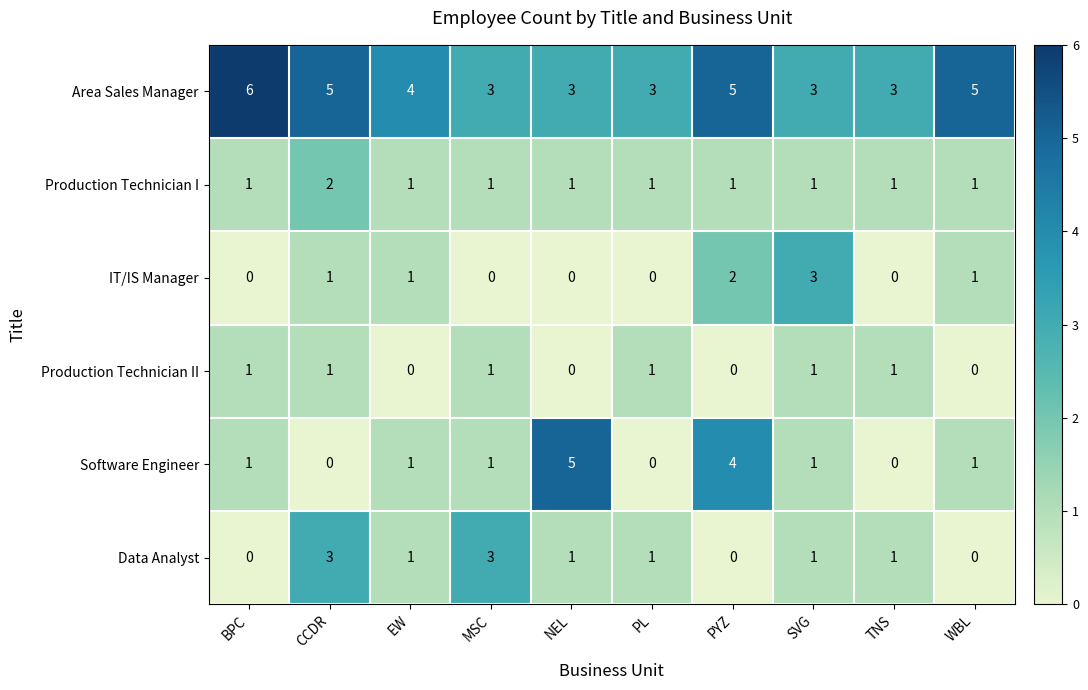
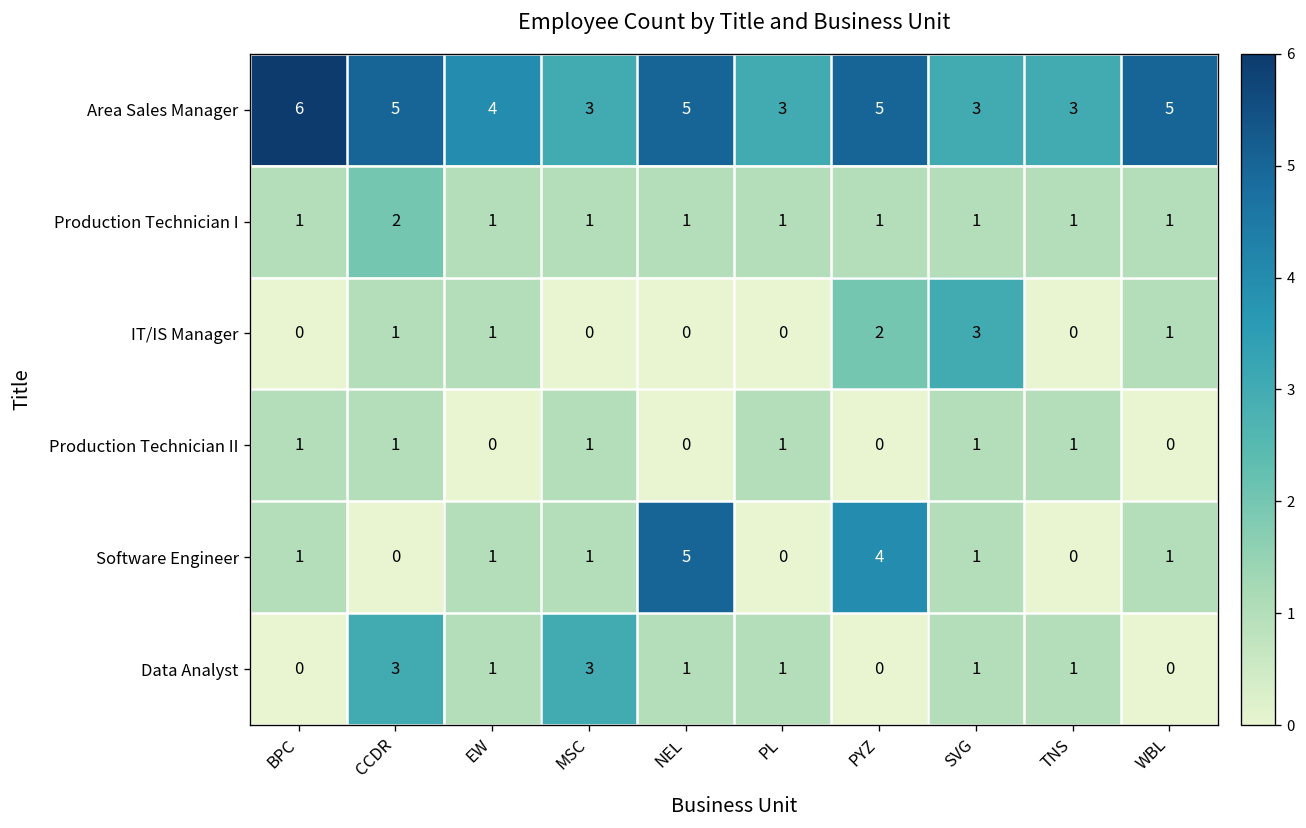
  {
    "Area Sales Manager": {
      "BPC": 6,
      "CCDR": 5,
      "EW": 4,
      "MSC": 3,
-     "NEL": 3,
+     "NEL": 5,
      "PL": 3,
      "PYZ": 5,
      "SVG": 3,
      "TNS": 3,
      "WBL": 5
    },
    "Production Technician I": {
      "BPC": 1,
      "CCDR": 2,
      "EW": 1,
      "MSC": 1,
      "NEL": 1,
      "PL": 1,
      "PYZ": 1,
      "SVG": 1,
      "TNS": 1,
      "WBL": 1
    },
    "IT/IS Manager": {
      "BPC": 0,
      "CCDR": 1,
      "EW": 1,
      "MSC": 0,
      "NEL": 0,
      "PL": 0,
      "PYZ": 2,
      "SVG": 3,
      "TNS": 0,
      "WBL": 1
    },
    "Production Technician II": {
      "BPC": 1,
      "CCDR": 1,
      "EW": 0,
      "MSC": 1,
      "NEL": 0,
      "PL": 1,
      "PYZ": 0,
      "SVG": 1,
      "TNS": 1,
      "WBL": 0
    },
    "Software Engineer": {
      "BPC": 1,
      "CCDR": 0,
      "EW": 1,
      "MSC": 1,
      "NEL": 5,
      "PL": 0,
      "PYZ": 4,
      "SVG": 1,
      "TNS": 0,
      "WBL": 1
    },
    "Data Analyst": {
      "BPC": 0,
      "CCDR": 3,
      "EW": 1,
      "MSC": 3,
      "NEL": 1,
      "PL": 1,
      "PYZ": 0,
      "SVG": 1,
      "TNS": 1,
      "WBL": 0
    }
  }
